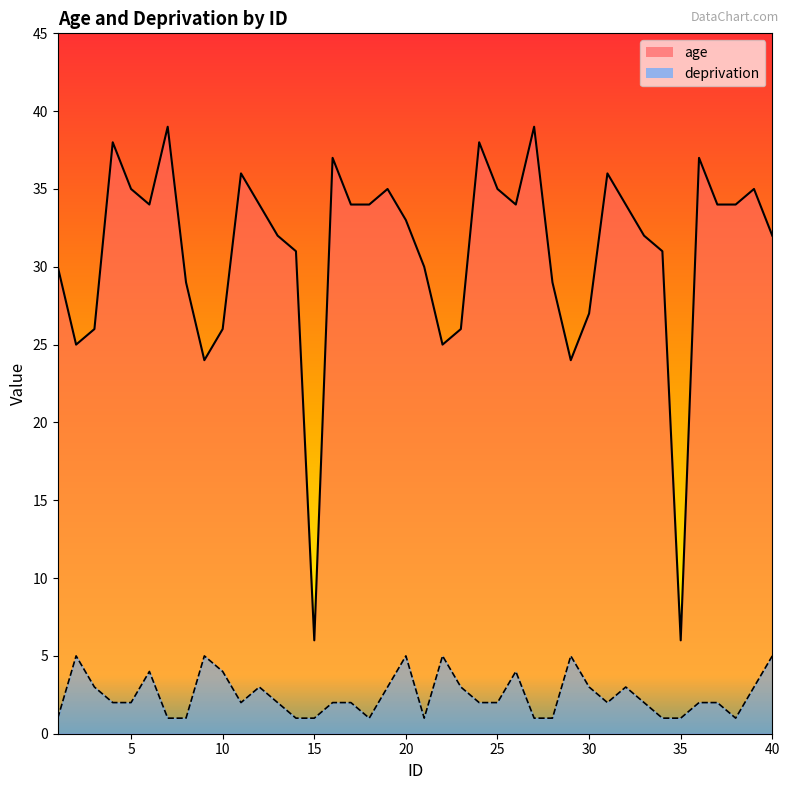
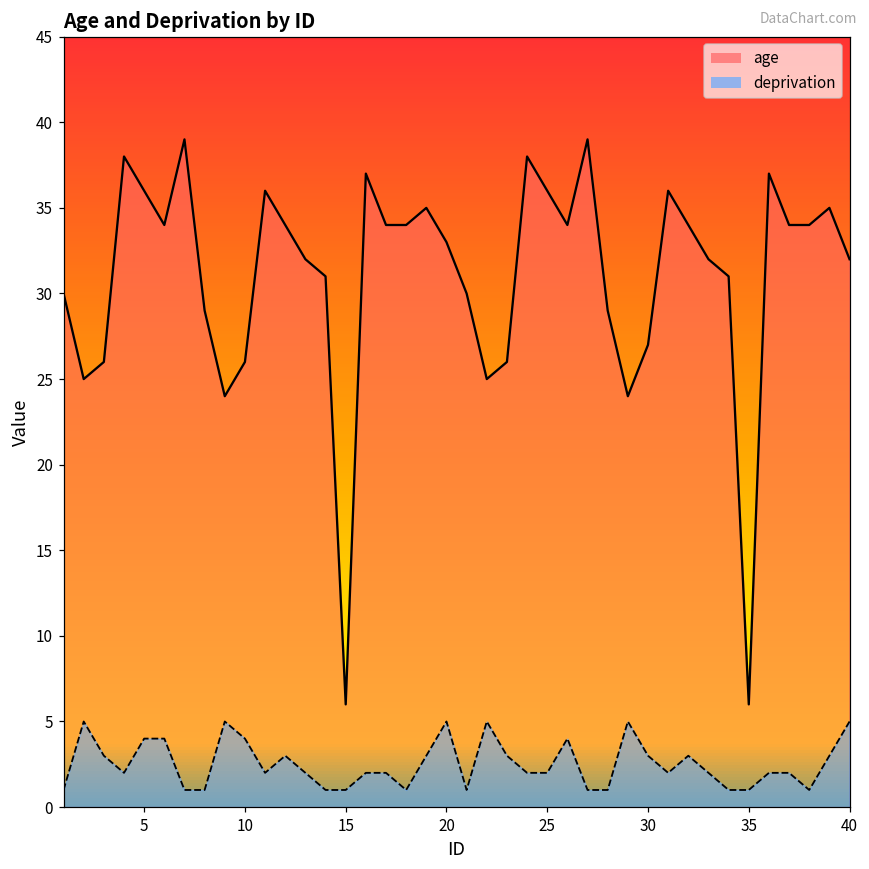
  {
    "age": {
-     "5": 35,
+     "5": 36,
      "10": 26,
      "15": 6,
      "20": 33,
-     "25": 35,
+     "25": 36,
      "30": 27,
      "35": 6,
      "40": 32
    },
    "deprivation": {
-     "5": 2,
+     "5": 4,
      "10": 4,
      "15": 1,
      "20": 5,
      "25": 2,
      "30": 3,
      "35": 1,
      "40": 5
    }
  }
